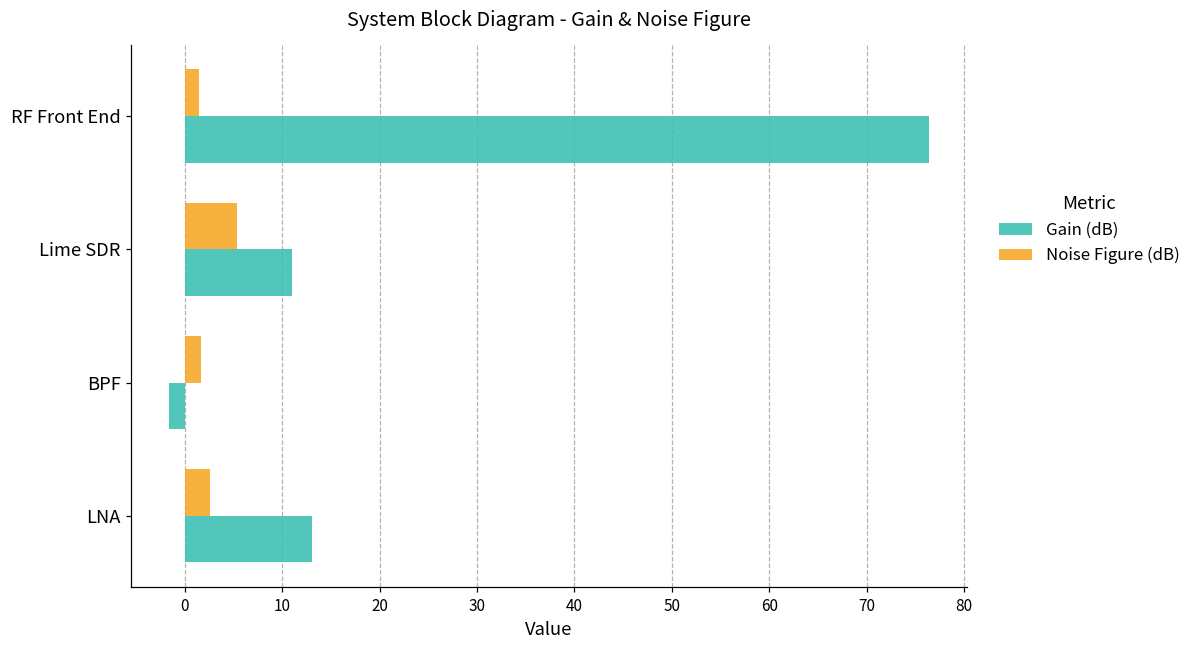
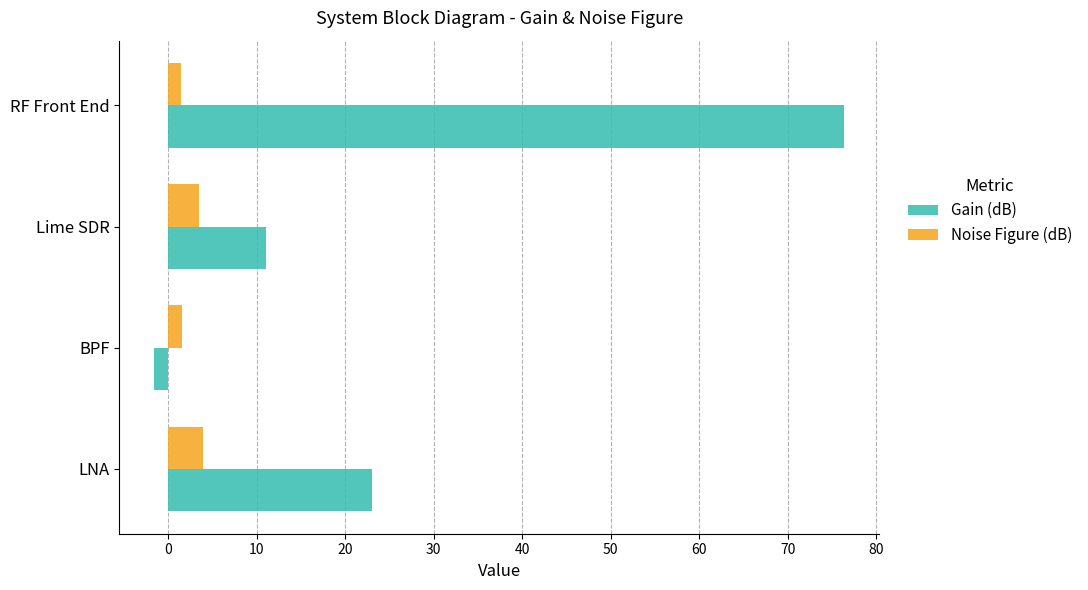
  {
    "Gain (dB)": {
      "RF Front End": 76,
      "Lime SDR": 11,
      "BPF": -2,
-     "LNA": 13
+     "LNA": 23
    },
    "Noise Figure (dB)": {
      "RF Front End": 1,
-     "Lime SDR": 5,
+     "Lime SDR": 4,
      "BPF": 2,
-     "LNA": 3
+     "LNA": 4
    }
  }
